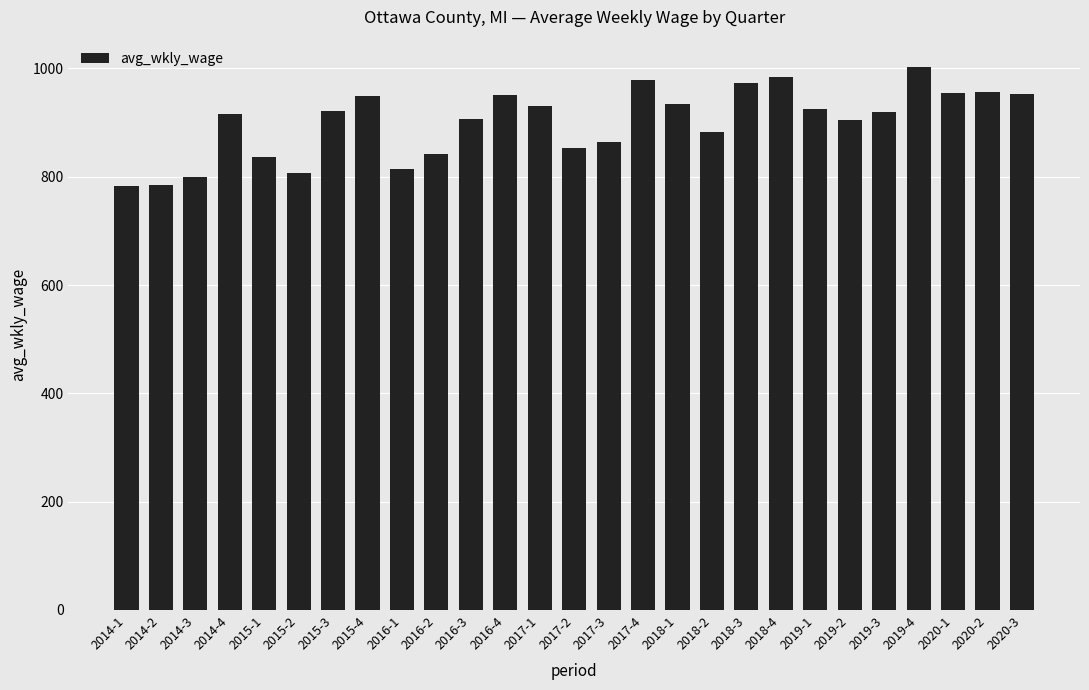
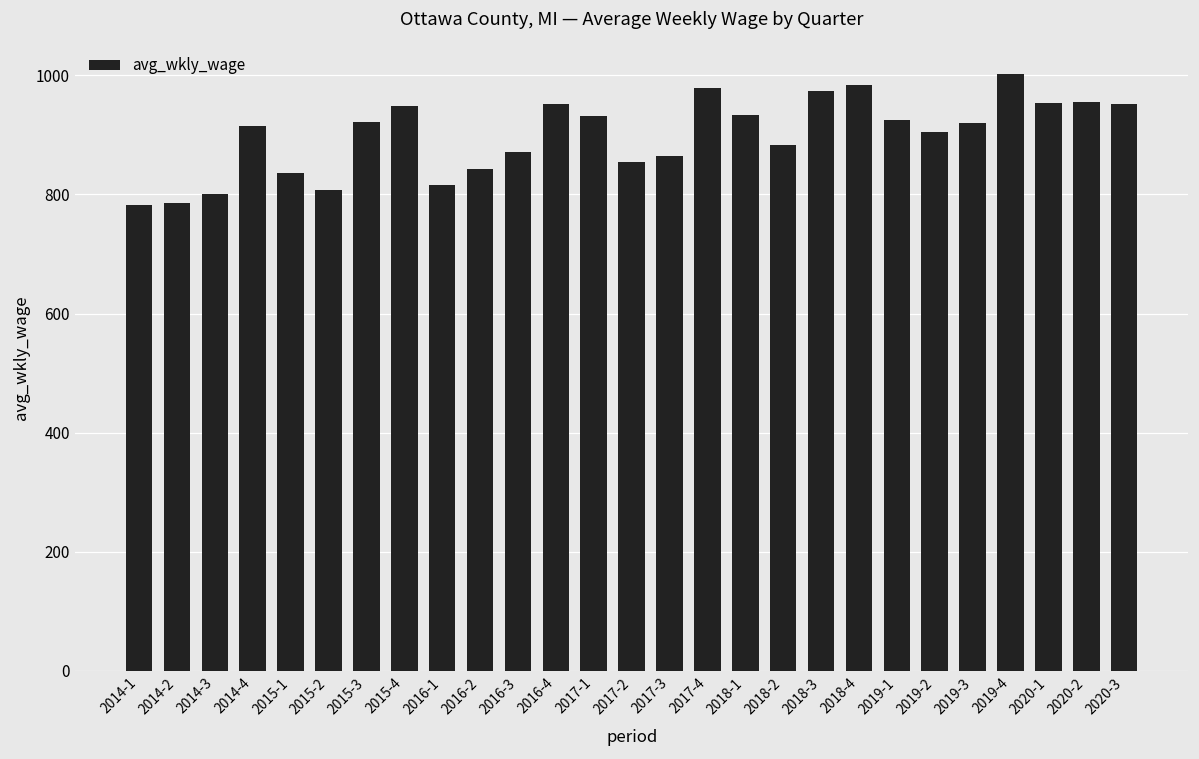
  {
    "2014-1": 780,
    "2014-2": 790,
    "2014-3": 800,
    "2014-4": 920,
    "2015-1": 840,
    "2015-2": 810,
    "2015-3": 920,
    "2015-4": 950,
    "2016-1": 820,
    "2016-2": 840,
-   "2016-3": 910,
+   "2016-3": 870,
    "2016-4": 950,
    "2017-1": 930,
    "2017-2": 850,
    "2017-3": 860,
    "2017-4": 980,
    "2018-1": 930,
    "2018-2": 880,
    "2018-3": 970,
    "2018-4": 980,
    "2019-1": 930,
    "2019-2": 900,
    "2019-3": 920,
    "2019-4": 1000,
    "2020-1": 950,
    "2020-2": 960,
    "2020-3": 950
  }
